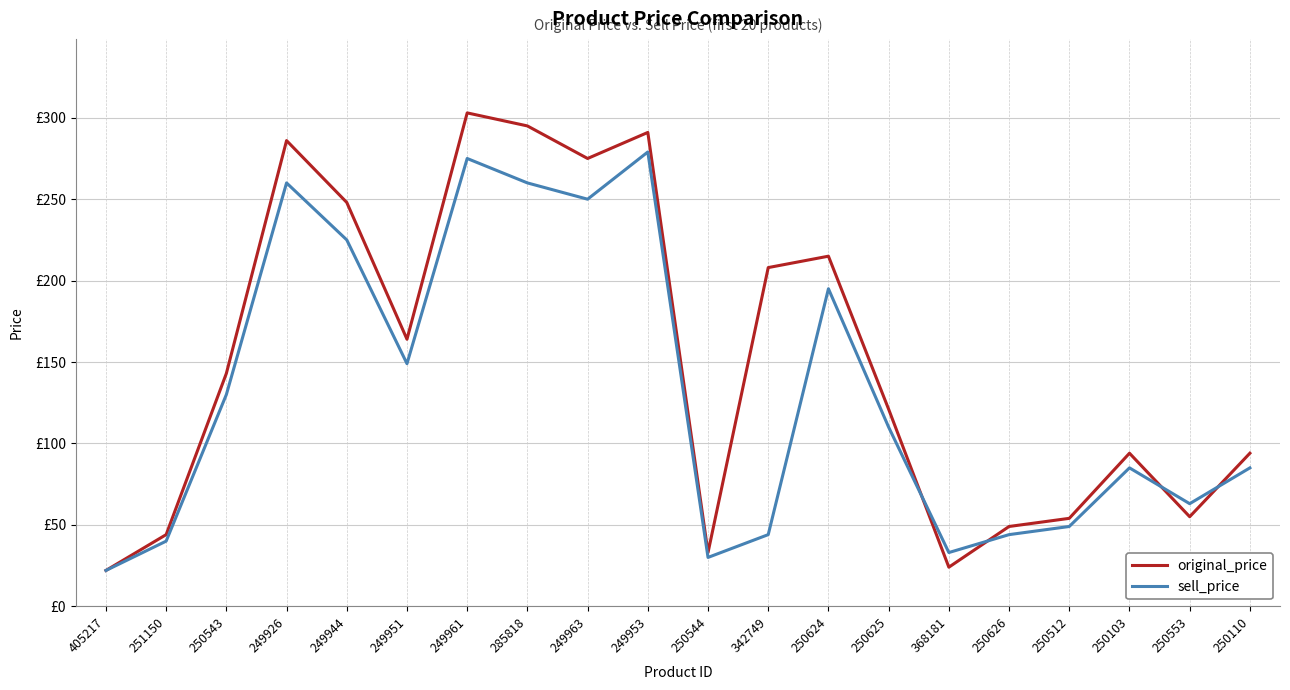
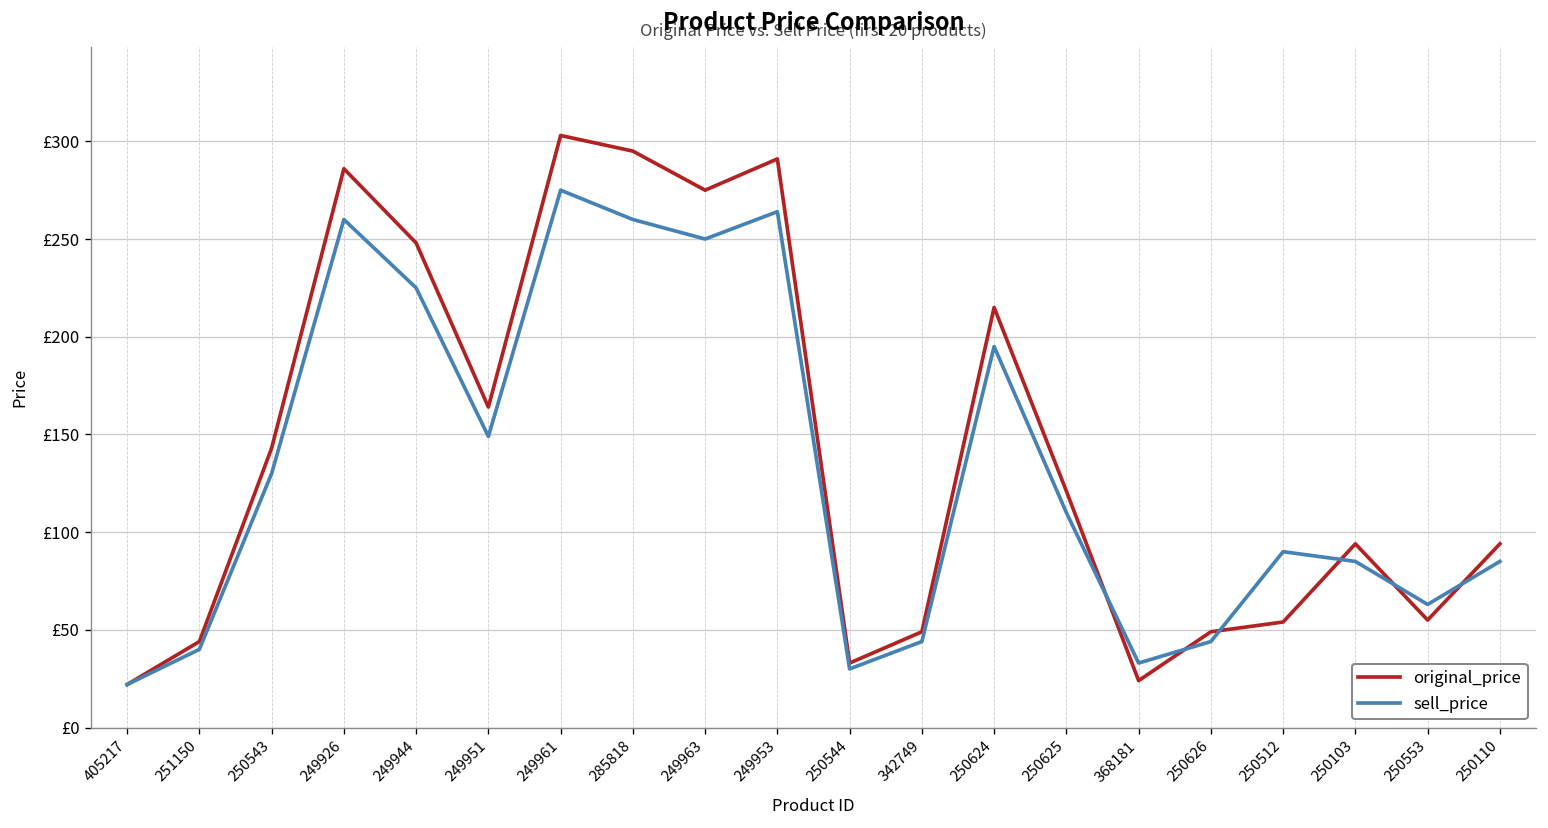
  {
    "original_price": {
      "251150": "£44",
      "250543": "£143",
      "249926": "£286",
      "249944": "£248",
      "249951": "£164",
      "249961": "£303",
      "285818": "£295",
      "249963": "£275",
      "249953": "£291",
      "250544": "£33",
-     "342749": "£208",
+     "342749": "£49",
      "250624": "£215",
      "250625": "£121",
      "368181": "£24",
      "250626": "£49",
      "250512": "£54",
      "250103": "£94",
      "250553": "£55",
      "250110": "£94"
    },
    "sell_price": {
      "251150": "£40",
      "250543": "£130",
      "249926": "£260",
      "249944": "£225",
      "249951": "£149",
      "249961": "£275",
      "285818": "£260",
      "249963": "£250",
-     "249953": "£279",
+     "249953": "£264",
      "250544": "£30",
      "342749": "£44",
      "250624": "£195",
      "250625": "£110",
      "368181": "£33",
      "250626": "£44",
-     "250512": "£49",
+     "250512": "£90",
      "250103": "£85",
      "250553": "£63",
      "250110": "£85"
    }
  }
